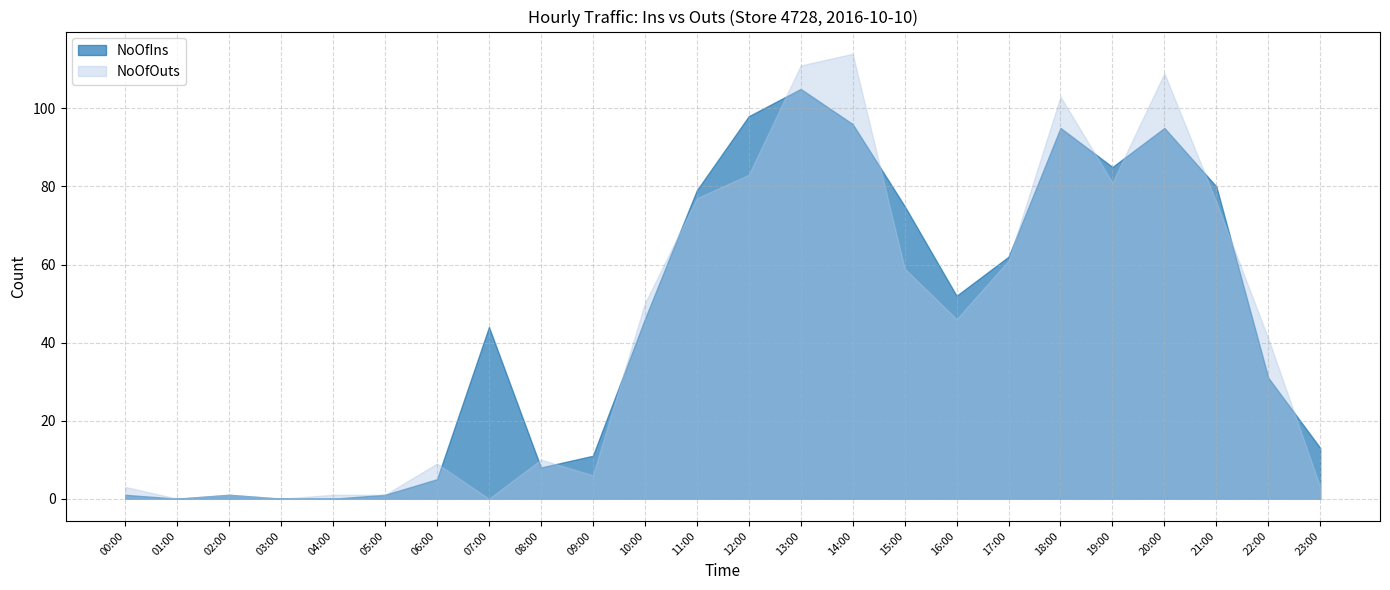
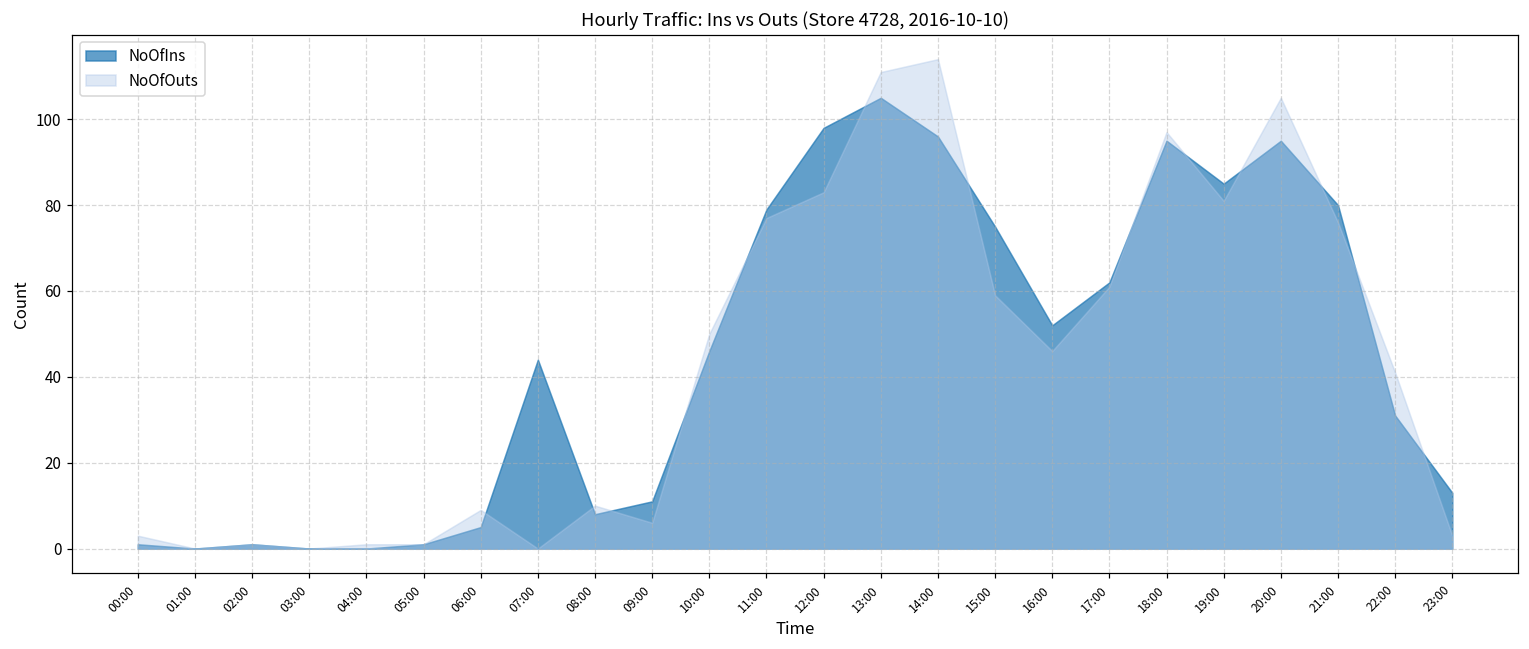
  {
    "NoOfIns": {
      "00:00": 1,
      "04:00": 0,
      "06:00": 5,
      "07:00": 44,
      "08:00": 8,
      "09:00": 11,
      "10:00": 46,
      "11:00": 79,
      "12:00": 98,
      "13:00": 105,
      "14:00": 96,
      "15:00": 75,
      "16:00": 52,
      "17:00": 62,
      "18:00": 95,
      "19:00": 85,
      "20:00": 95,
      "21:00": 80,
      "22:00": 31,
      "23:00": 13
    },
    "NoOfOuts": {
      "00:00": 3,
      "04:00": 1,
      "06:00": 9,
      "07:00": 0,
      "08:00": 10,
      "09:00": 6,
      "10:00": 50,
      "11:00": 77,
      "12:00": 83,
      "13:00": 111,
      "14:00": 114,
      "15:00": 59,
      "16:00": 46,
      "17:00": 61,
-     "18:00": 103,
+     "18:00": 97,
      "19:00": 81,
-     "20:00": 109,
+     "20:00": 105,
      "21:00": 76,
      "22:00": 41,
      "23:00": 3
    }
  }
